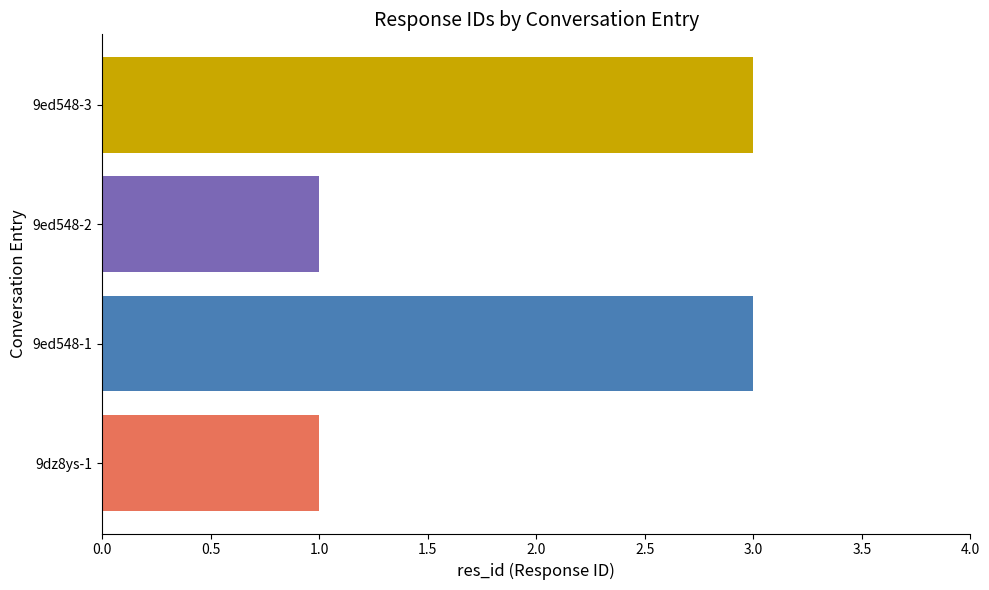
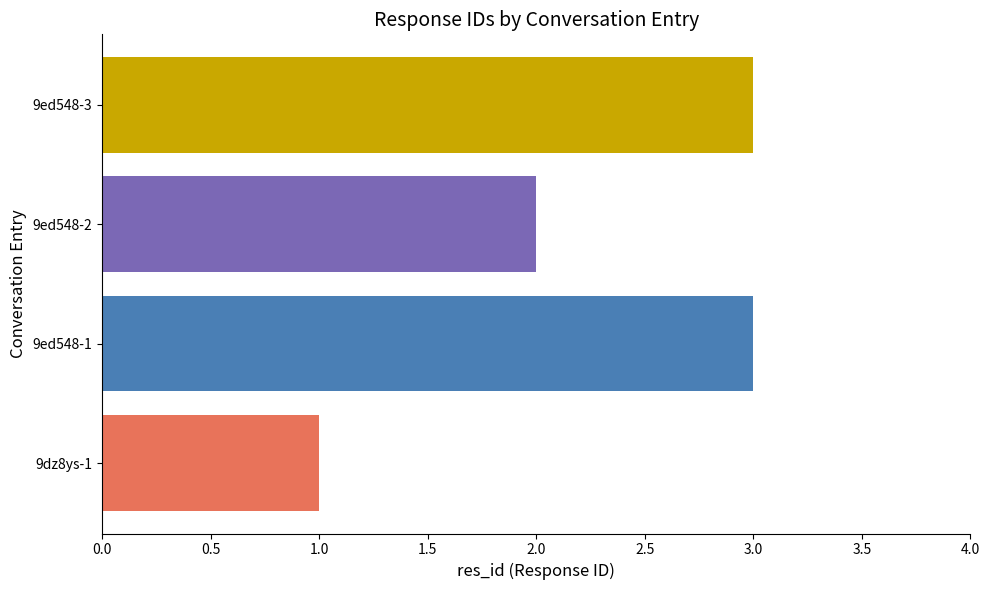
  {
    "9ed548-3": 3,
-   "9ed548-2": 1,
+   "9ed548-2": 2,
    "9ed548-1": 3,
    "9dz8ys-1": 1
  }
